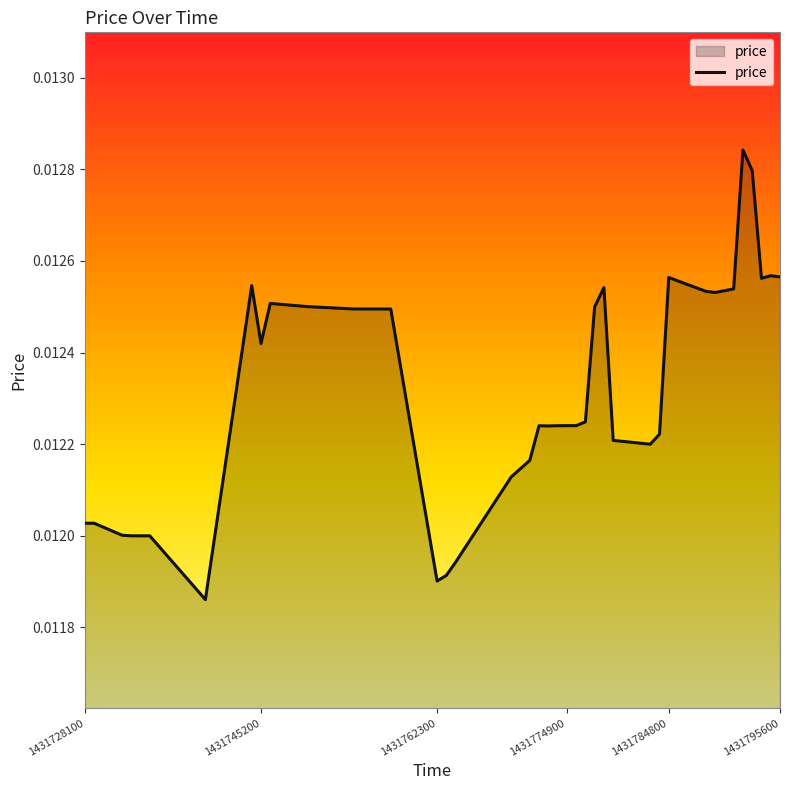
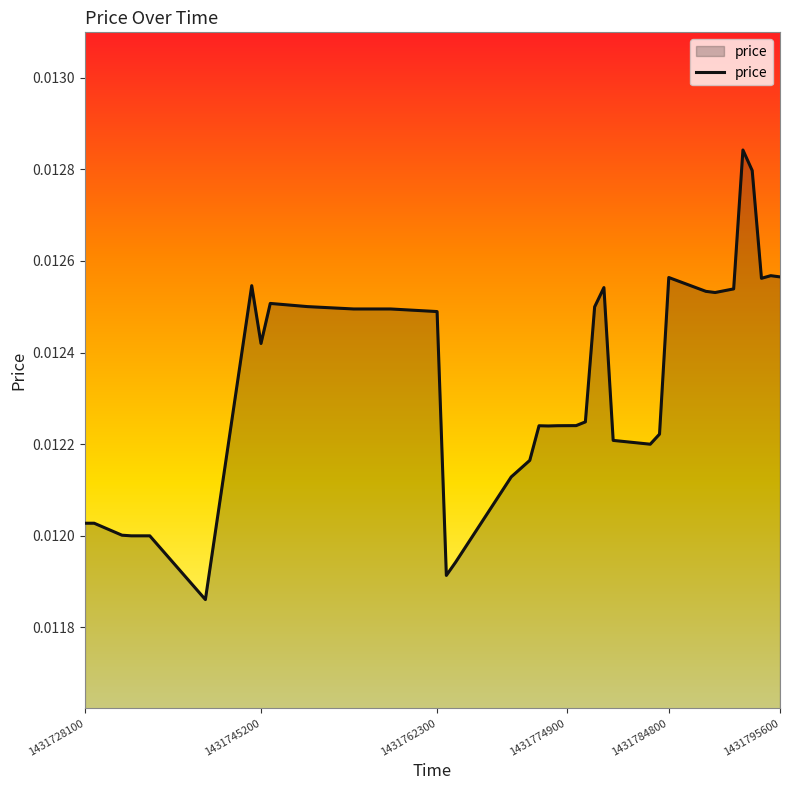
  {
    "1431728100": 0.01203,
    "1431745200": 0.01242,
-   "1431762300": 0.01190,
+   "1431762300": 0.01249,
    "1431774900": 0.01224,
    "1431784800": 0.01256,
    "1431795600": 0.01257
  }
